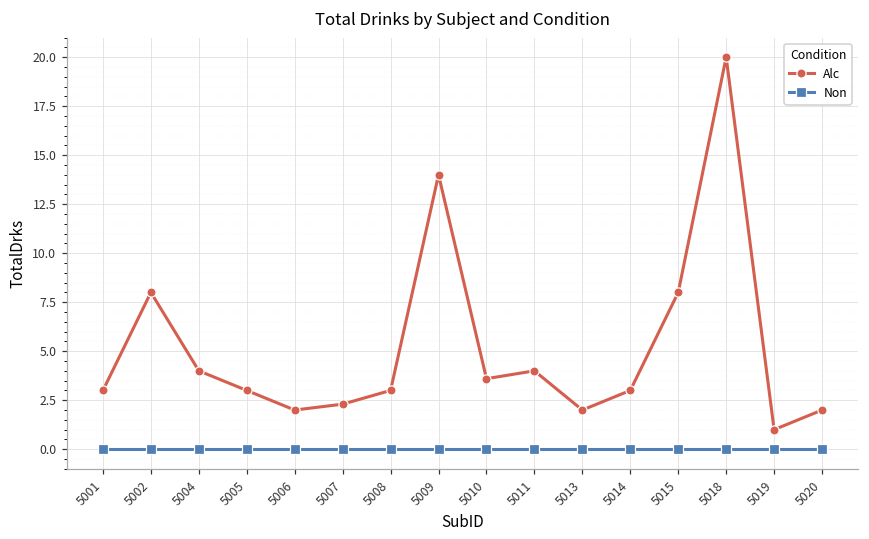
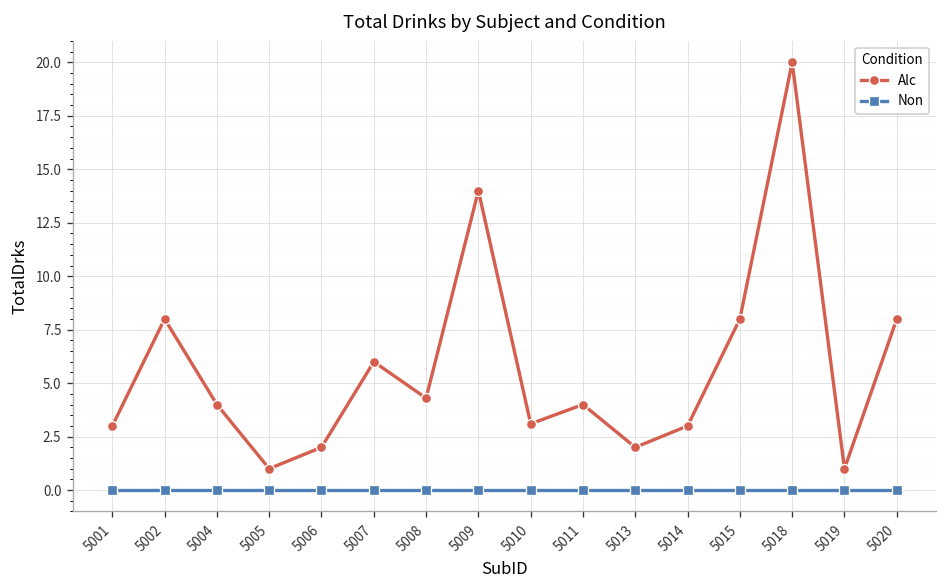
  {
    "Alc": {
      "5001": 3.0,
      "5002": 8.0,
      "5004": 4.0,
-     "5005": 3,
+     "5005": 1,
      "5006": 2.0,
-     "5007": 2.3,
-     "5008": 3.0,
+     "5007": 6.0,
+     "5008": 4.3,
      "5009": 14.0,
-     "5010": 3.6,
+     "5010": 3.1,
      "5011": 4.0,
      "5013": 2.0,
      "5014": 3.0,
      "5015": 8.0,
      "5018": 20.0,
      "5019": 1.0,
-     "5020": 2
+     "5020": 8
    },
    "Non": {
      "5001": 0.0,
      "5002": 0.0,
      "5004": 0.0,
      "5005": 0.0,
      "5006": 0.0,
      "5007": 0.0,
      "5008": 0.0,
      "5009": 0.0,
      "5010": 0.0,
      "5011": 0.0,
      "5013": 0.0,
      "5014": 0.0,
      "5015": 0.0,
      "5018": 0.0,
      "5019": 0.0,
      "5020": 0.0
    }
  }
